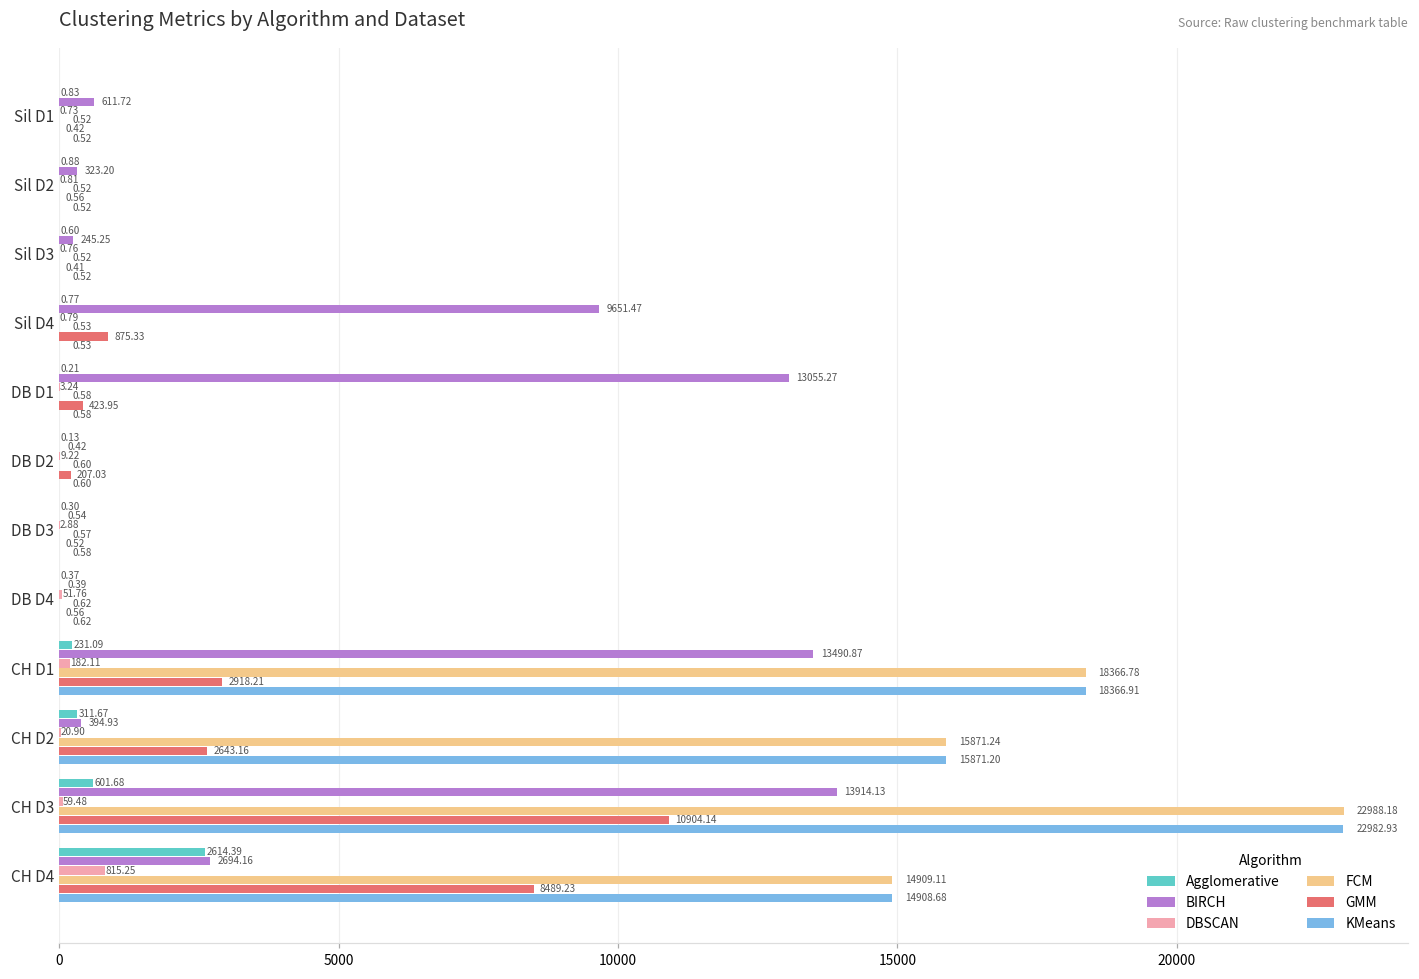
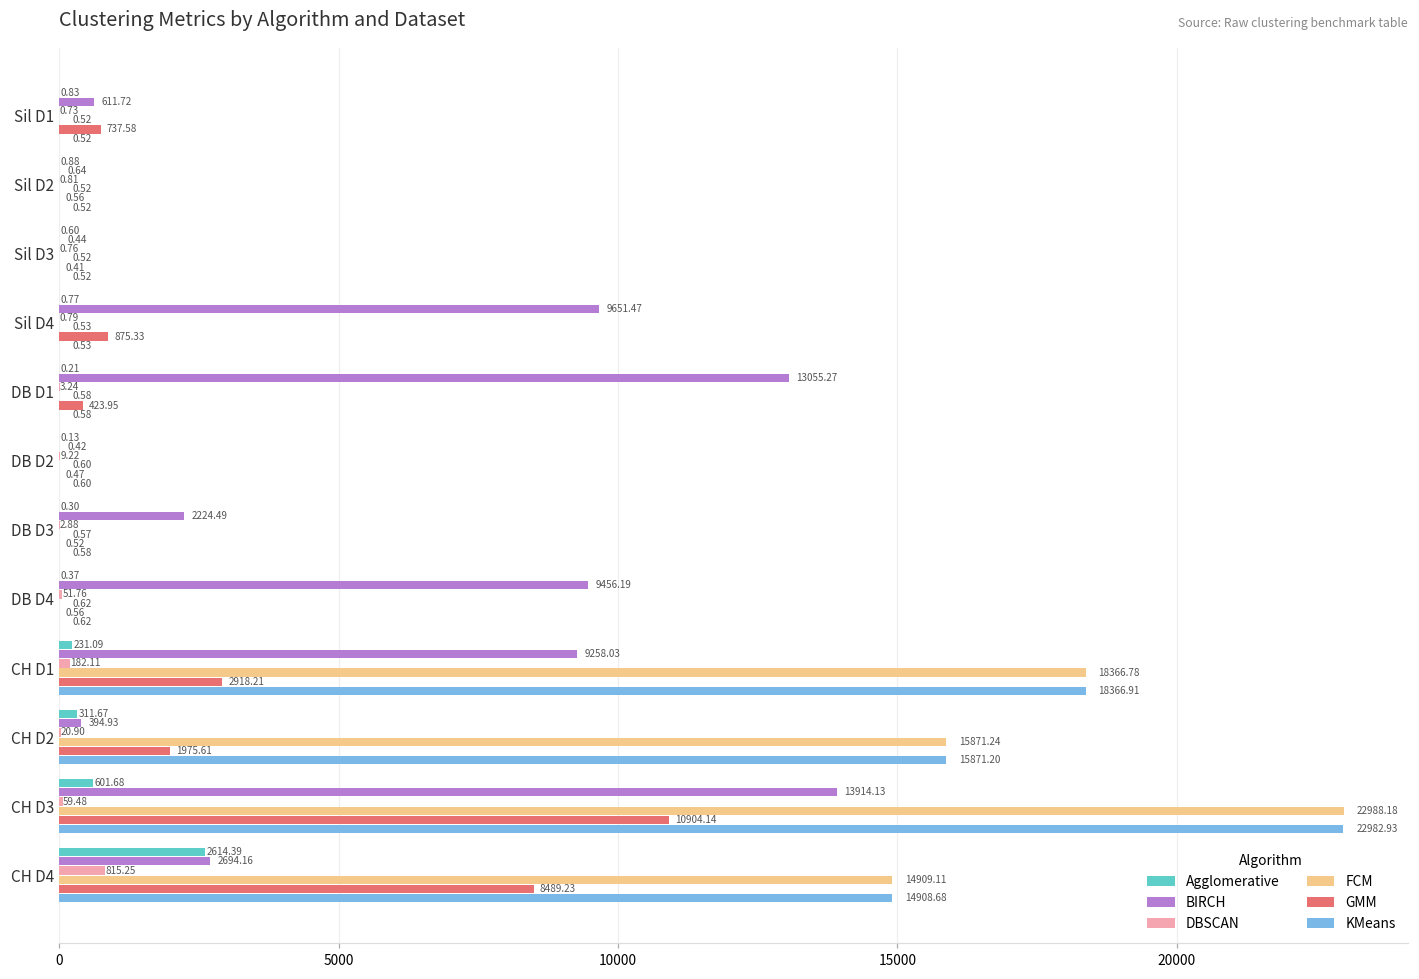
  {
    "BIRCH": {
      "Sil D1": 611.72,
-     "Sil D2": 323.20,
-     "Sil D3": 245.25,
+     "Sil D2": 0.64,
+     "Sil D3": 0.44,
      "Sil D4": 9651.47,
      "DB D1": 13055.27,
      "DB D2": 0.42,
-     "DB D3": 0.54,
-     "DB D4": 0.39,
-     "CH D1": 13490.87,
+     "DB D3": 2224.49,
+     "DB D4": 9456.19,
+     "CH D1": 9258.03,
      "CH D2": 394.93,
      "CH D3": 13914.13,
      "CH D4": 2694.16
    },
    "GMM": {
-     "Sil D1": 0.42,
+     "Sil D1": 737.58,
      "Sil D2": 0.56,
      "Sil D3": 0.41,
      "Sil D4": 875.33,
      "DB D1": 423.95,
-     "DB D2": 207.03,
+     "DB D2": 0.47,
      "DB D3": 0.52,
      "DB D4": 0.56,
      "CH D1": 2918.21,
-     "CH D2": 2643.16,
+     "CH D2": 1975.61,
      "CH D3": 10904.14,
      "CH D4": 8489.23
    }
  }
